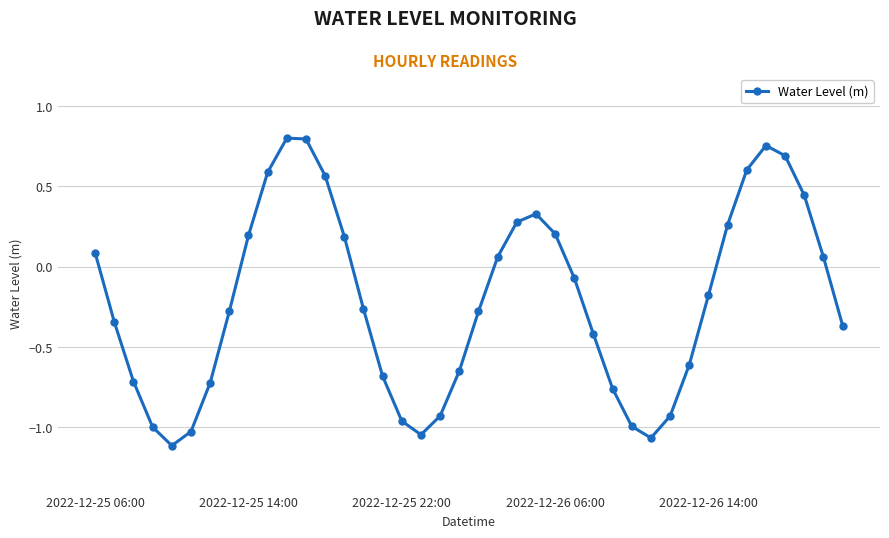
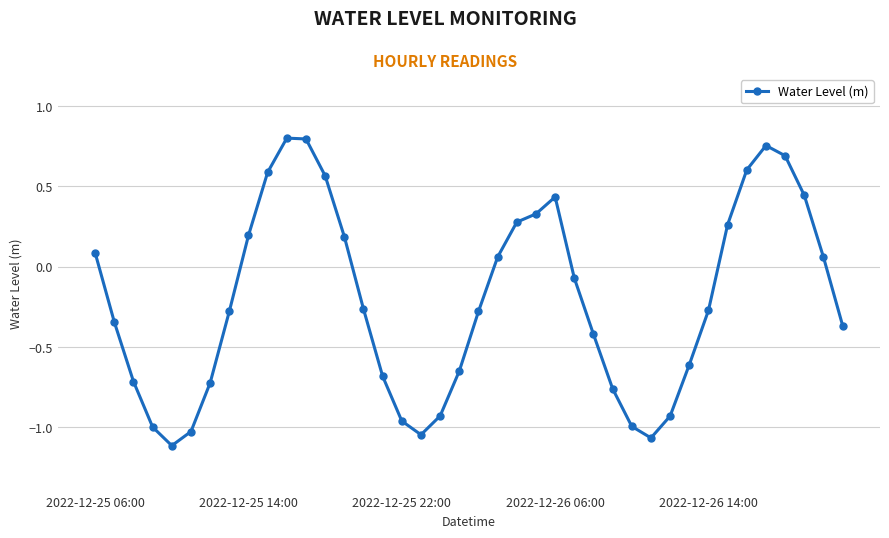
  {
    "2022-12-25 06:00": 0.09,
    "2022-12-25 14:00": 0.20,
    "2022-12-25 22:00": -0.96,
-   "2022-12-26 06:00": 0.20,
-   "2022-12-26 14:00": -0.18
+   "2022-12-26 06:00": 0.43,
+   "2022-12-26 14:00": -0.27
  }
